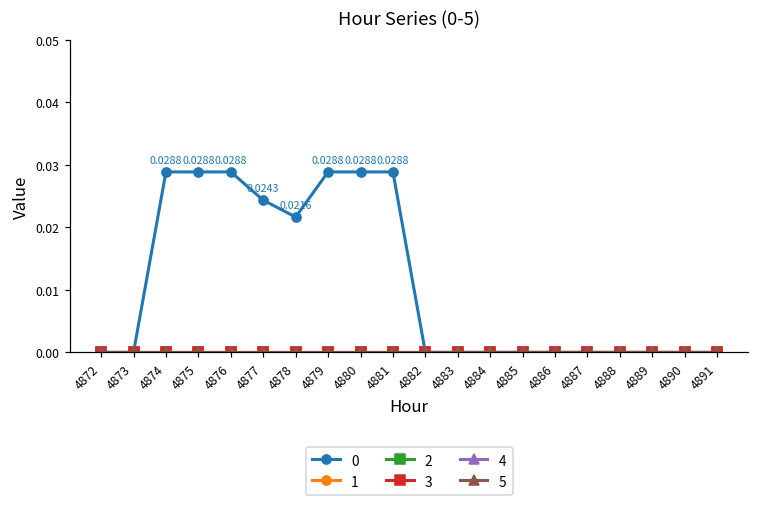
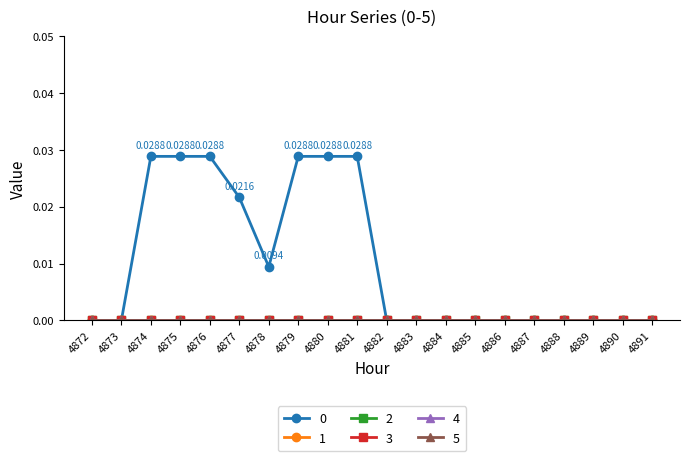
  {
    "0": {
      "4874": 0.0288,
      "4875": 0.0288,
      "4876": 0.0288,
-     "4877": 0.0243,
-     "4878": 0.0216,
+     "4877": 0.0216,
+     "4878": 0.0094,
      "4879": 0.0288,
      "4880": 0.0288,
      "4881": 0.0288
    },
    "5": {
      "4874": 0.000,
      "4875": 0.000,
      "4876": 0.000,
      "4877": 0.000,
      "4878": 0.000,
      "4879": 0.000,
      "4880": 0.000,
      "4881": 0.000
    }
  }
